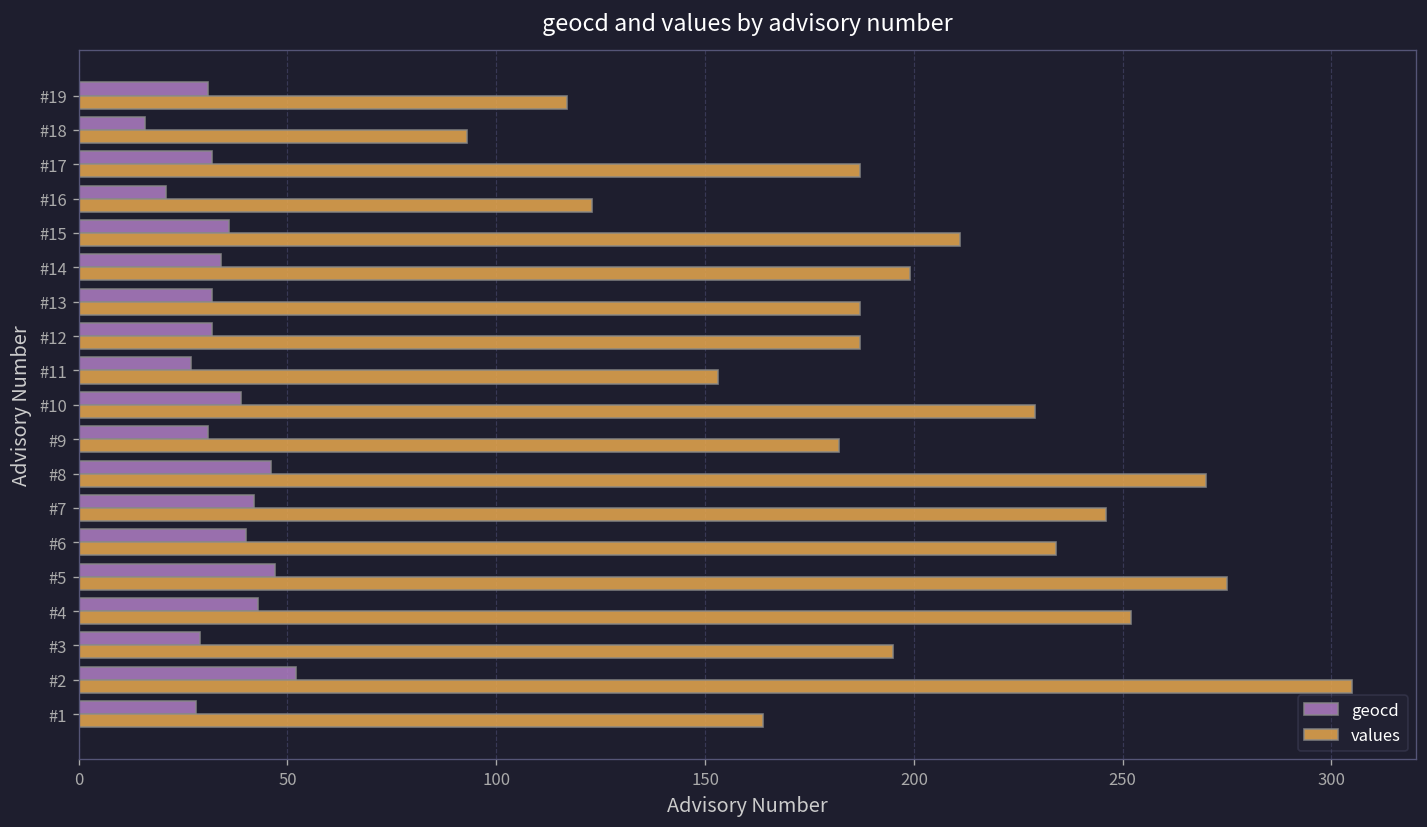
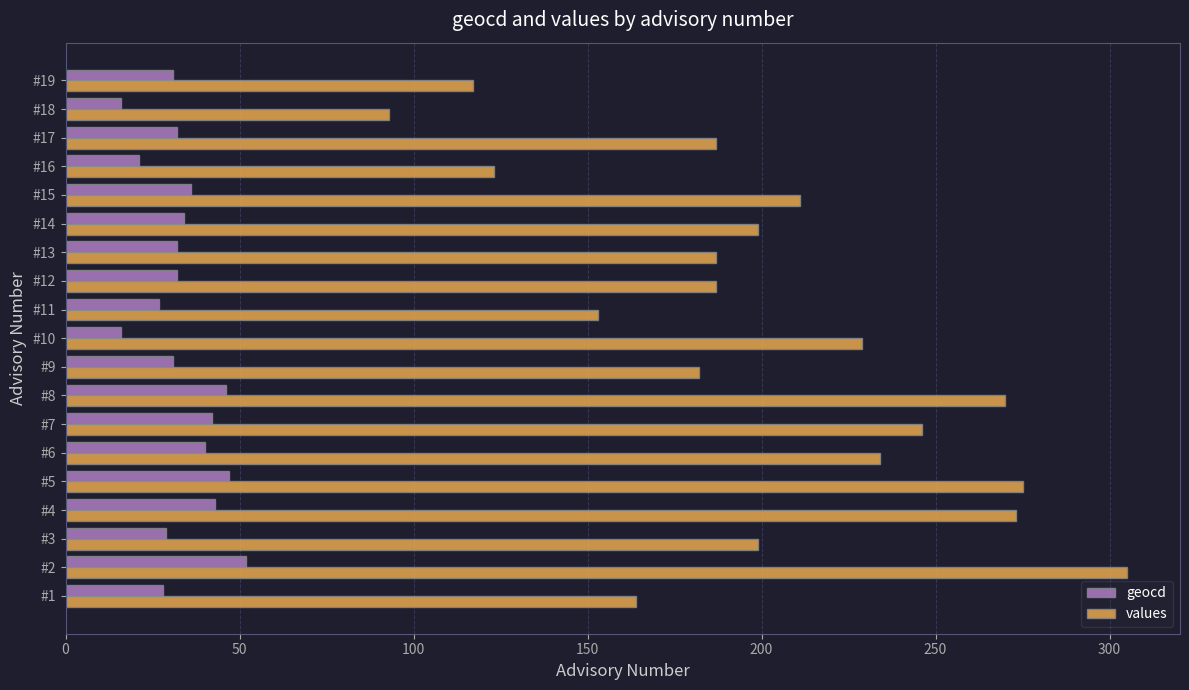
  {
    "geocd": {
      "#19": 31,
      "#18": 16,
      "#17": 32,
      "#16": 21,
      "#15": 36,
      "#14": 34,
      "#13": 32,
      "#12": 32,
      "#11": 27,
-     "#10": 39,
+     "#10": 16,
      "#9": 31,
      "#8": 46,
      "#7": 42,
      "#6": 40,
      "#5": 47,
      "#4": 43,
      "#3": 29,
      "#2": 52,
      "#1": 28
    },
    "values": {
      "#19": 117,
      "#18": 93,
      "#17": 187,
      "#16": 123,
      "#15": 211,
      "#14": 199,
      "#13": 187,
      "#12": 187,
      "#11": 153,
      "#10": 229,
      "#9": 182,
      "#8": 270,
      "#7": 246,
      "#6": 234,
      "#5": 275,
-     "#4": 252,
-     "#3": 195,
+     "#4": 273,
+     "#3": 199,
      "#2": 305,
      "#1": 164
    }
  }
